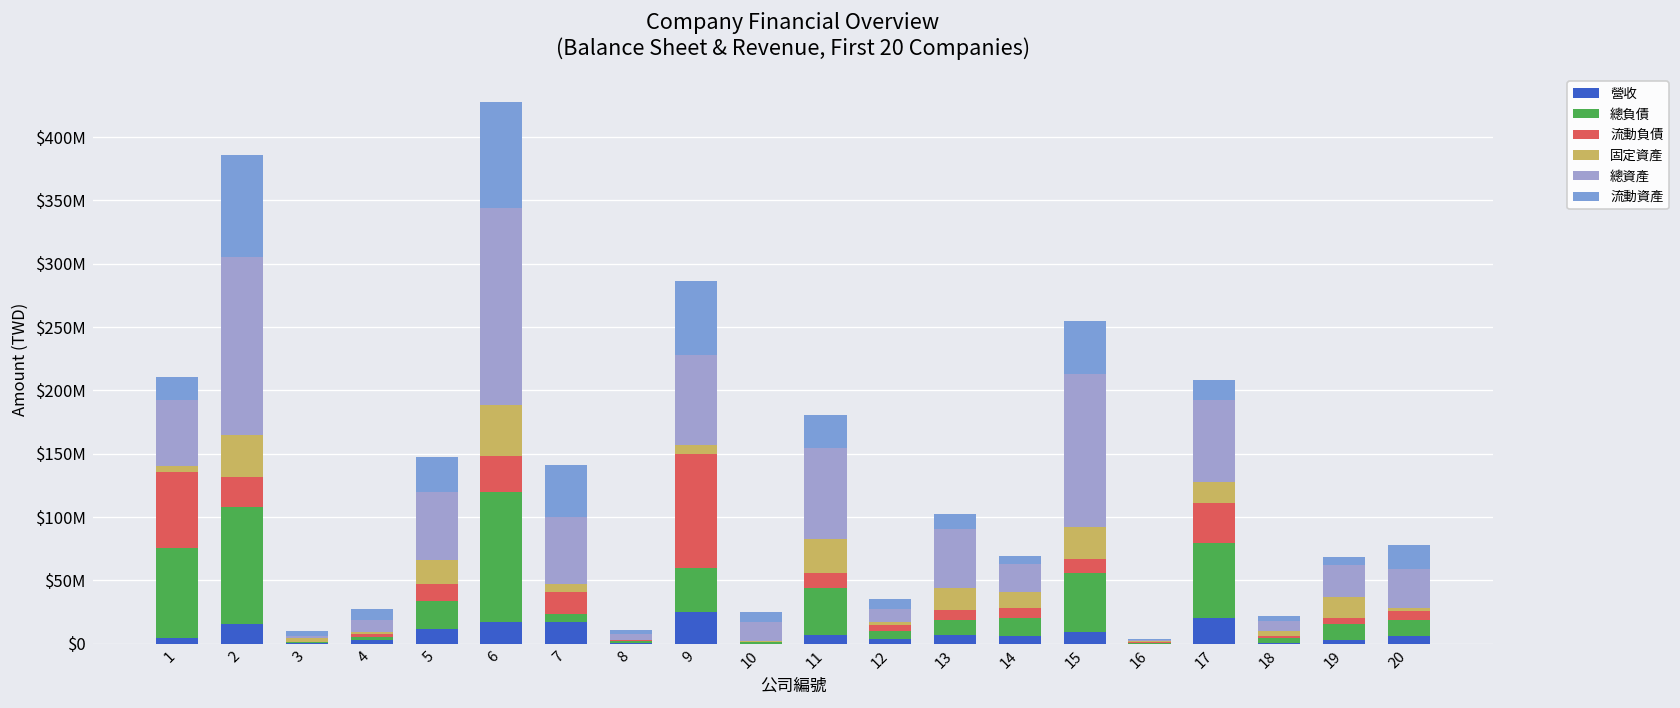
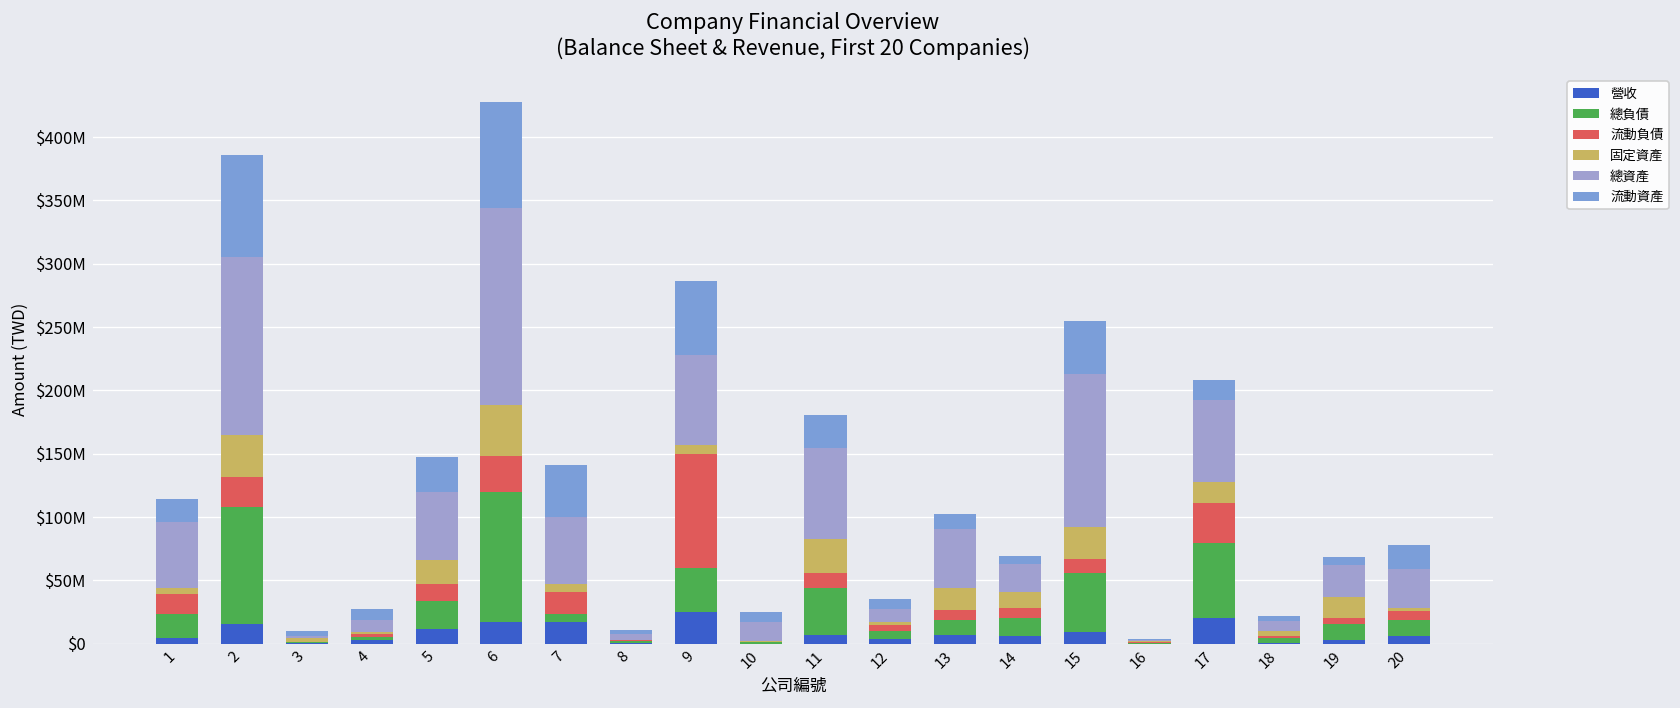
  {
    "營收": {
      "1": "$4000000",
      "2": "$15000000",
      "4": "$3000000",
      "5": "$12000000",
      "6": "$18000000",
      "7": "$17000000",
      "9": "$25000000",
      "11": "$7000000",
      "12": "$4000000",
      "13": "$7000000",
      "14": "$6000000",
      "15": "$9000000",
      "17": "$21000000",
      "19": "$3000000",
      "20": "$6000000"
    },
    "總負債": {
-     "1": "$71000000",
+     "1": "$19000000",
      "2": "$92000000",
      "4": "$3000000",
      "5": "$22000000",
      "6": "$103000000",
      "7": "$7000000",
      "9": "$35000000",
      "11": "$37000000",
      "12": "$6000000",
      "13": "$12000000",
      "14": "$14000000",
      "15": "$47000000",
      "17": "$59000000",
      "18": "$4000000",
      "19": "$12000000",
      "20": "$12000000"
    },
    "流動負債": {
-     "1": "$60000000",
+     "1": "$16000000",
      "2": "$24000000",
      "4": "$2000000",
      "5": "$13000000",
      "6": "$28000000",
      "7": "$18000000",
      "9": "$90000000",
      "11": "$12000000",
      "12": "$5000000",
      "13": "$8000000",
      "14": "$8000000",
      "15": "$11000000",
      "17": "$32000000",
      "19": "$5000000",
      "20": "$7000000"
    },
    "固定資產": {
      "1": "$5000000",
      "2": "$33000000",
      "3": "$3000000",
      "5": "$19000000",
      "6": "$40000000",
      "7": "$6000000",
      "9": "$8000000",
      "11": "$27000000",
      "12": "$2000000",
      "13": "$17000000",
      "14": "$12000000",
      "15": "$25000000",
      "17": "$17000000",
      "18": "$3000000",
      "19": "$17000000",
      "20": "$3000000"
    }
  }
